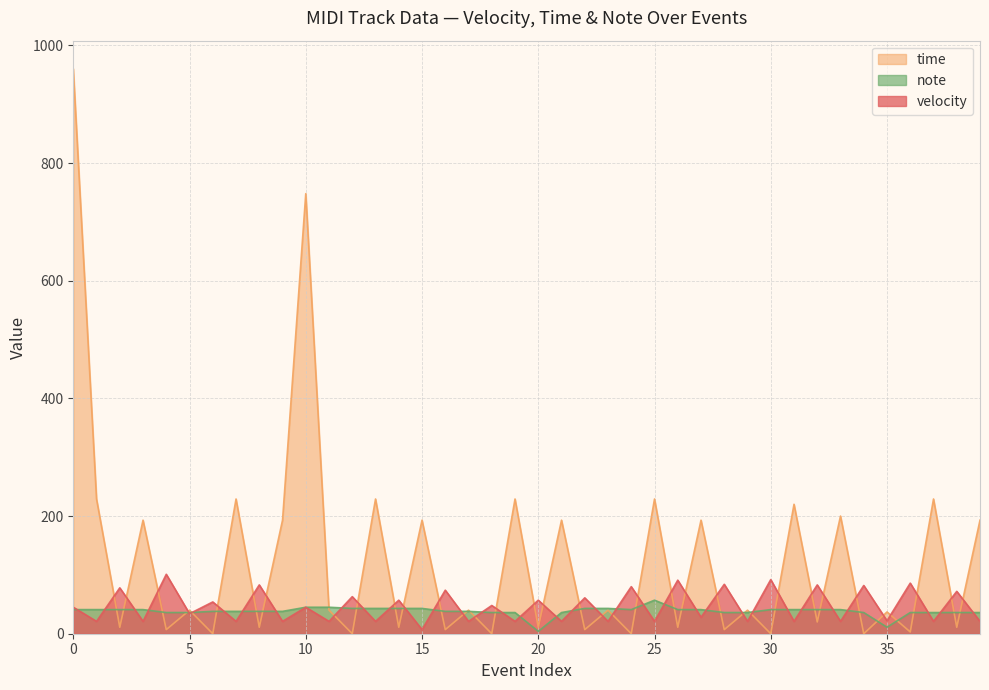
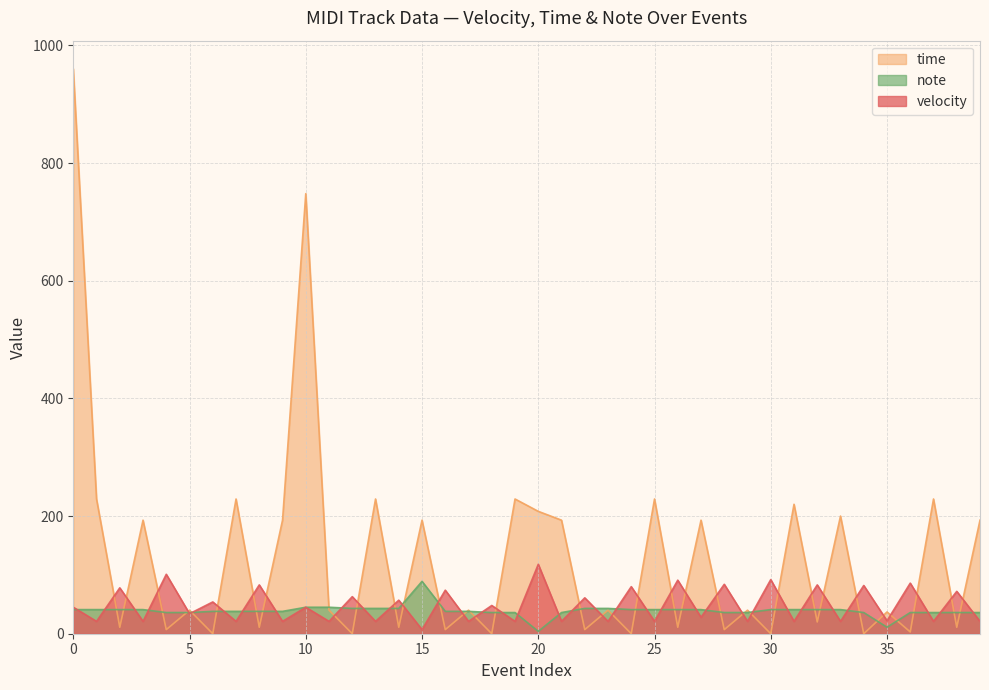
  {
    "time": {
      "0": 960,
      "10": 750,
      "15": 190,
-     "20": 10,
+     "20": 210,
      "25": 230,
      "30": 0,
      "35": 40
    },
    "note": {
-     "15": 40,
+     "15": 90,
      "20": 0,
-     "25": 60,
+     "25": 40,
      "30": 40,
      "35": 10
    },
    "velocity": {
      "15": 10,
-     "20": 60,
+     "20": 120,
      "25": 20,
      "30": 90,
      "35": 20
    }
  }
